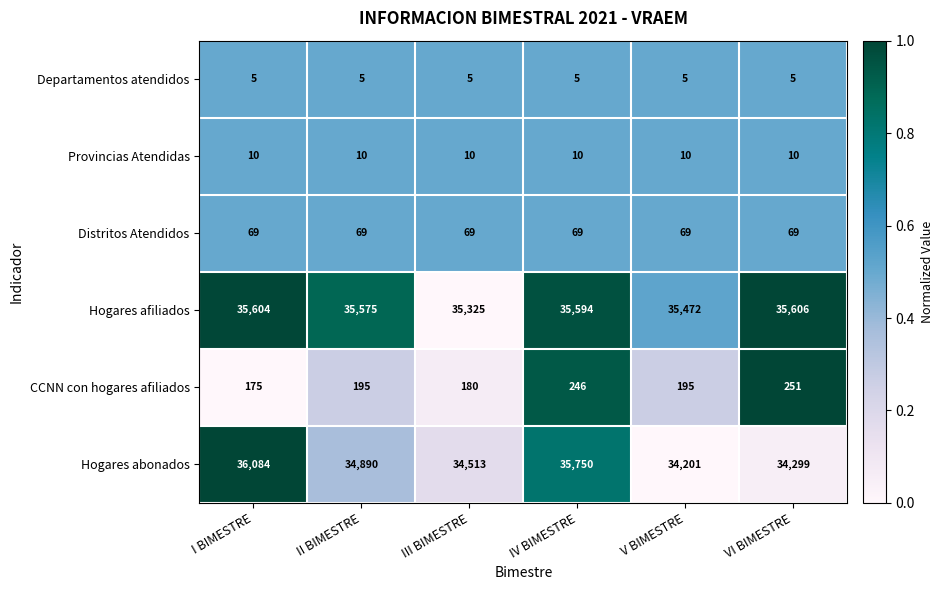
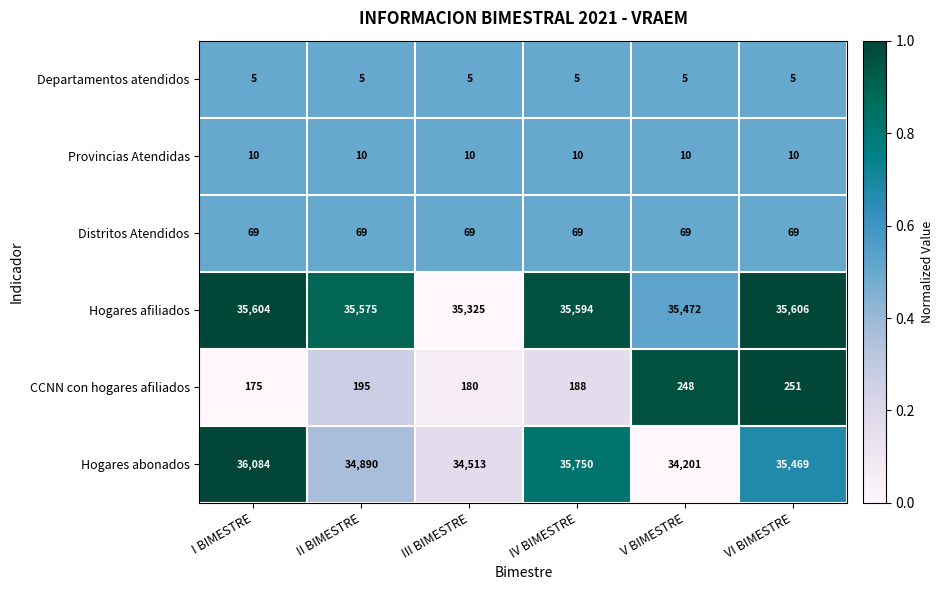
  {
    "Departamentos atendidos": {
      "I BIMESTRE": "5",
      "II BIMESTRE": "5",
      "III BIMESTRE": "5",
      "IV BIMESTRE": "5",
      "V BIMESTRE": "5",
      "VI BIMESTRE": "5"
    },
    "Provincias Atendidas": {
      "I BIMESTRE": "10",
      "II BIMESTRE": "10",
      "III BIMESTRE": "10",
      "IV BIMESTRE": "10",
      "V BIMESTRE": "10",
      "VI BIMESTRE": "10"
    },
    "Distritos Atendidos": {
      "I BIMESTRE": "69",
      "II BIMESTRE": "69",
      "III BIMESTRE": "69",
      "IV BIMESTRE": "69",
      "V BIMESTRE": "69",
      "VI BIMESTRE": "69"
    },
    "Hogares afiliados": {
      "I BIMESTRE": "35,604",
      "II BIMESTRE": "35,575",
      "III BIMESTRE": "35,325",
      "IV BIMESTRE": "35,594",
      "V BIMESTRE": "35,472",
      "VI BIMESTRE": "35,606"
    },
    "CCNN con hogares afiliados": {
      "I BIMESTRE": "175",
      "II BIMESTRE": "195",
      "III BIMESTRE": "180",
-     "IV BIMESTRE": "246",
-     "V BIMESTRE": "195",
+     "IV BIMESTRE": "188",
+     "V BIMESTRE": "248",
      "VI BIMESTRE": "251"
    },
    "Hogares abonados": {
      "I BIMESTRE": "36,084",
      "II BIMESTRE": "34,890",
      "III BIMESTRE": "34,513",
      "IV BIMESTRE": "35,750",
      "V BIMESTRE": "34,201",
-     "VI BIMESTRE": "34,299"
+     "VI BIMESTRE": "35,469"
    }
  }
